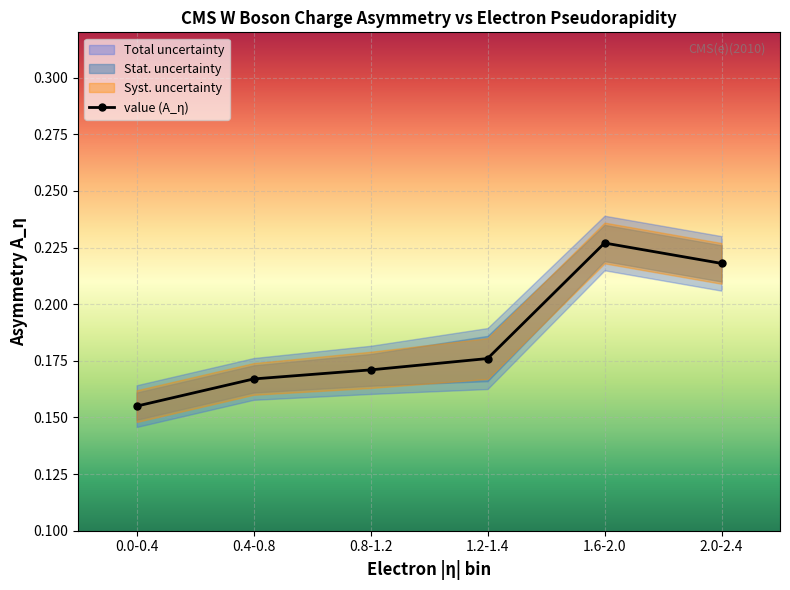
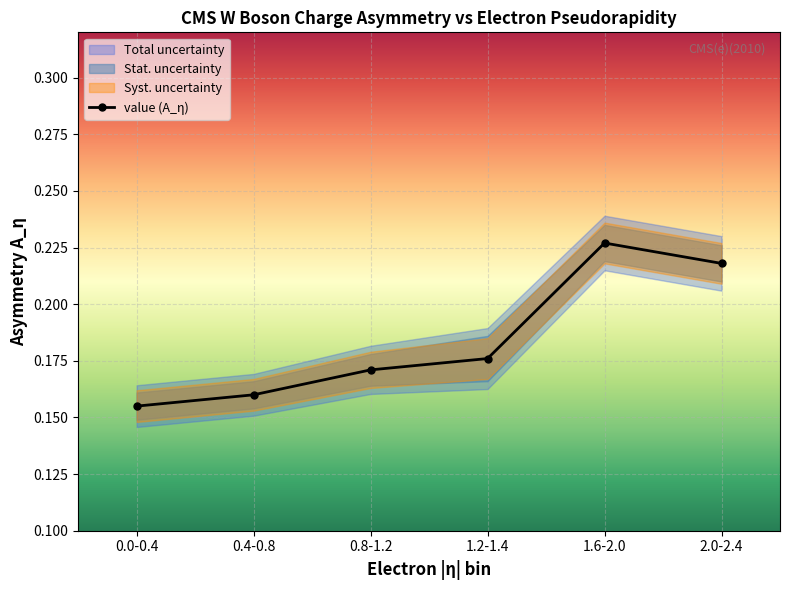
  {
    "value (A_η)": {
      "0.0-0.4": 0.155,
-     "0.4-0.8": 0.167,
+     "0.4-0.8": 0.160,
      "0.8-1.2": 0.171,
      "1.2-1.4": 0.176,
      "1.6-2.0": 0.227,
      "2.0-2.4": 0.218
    }
  }
